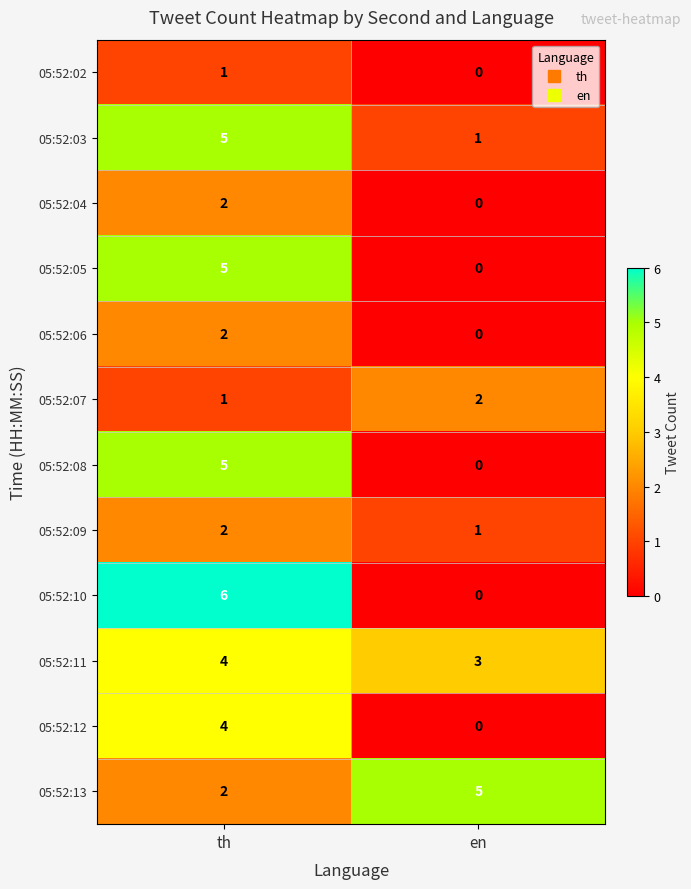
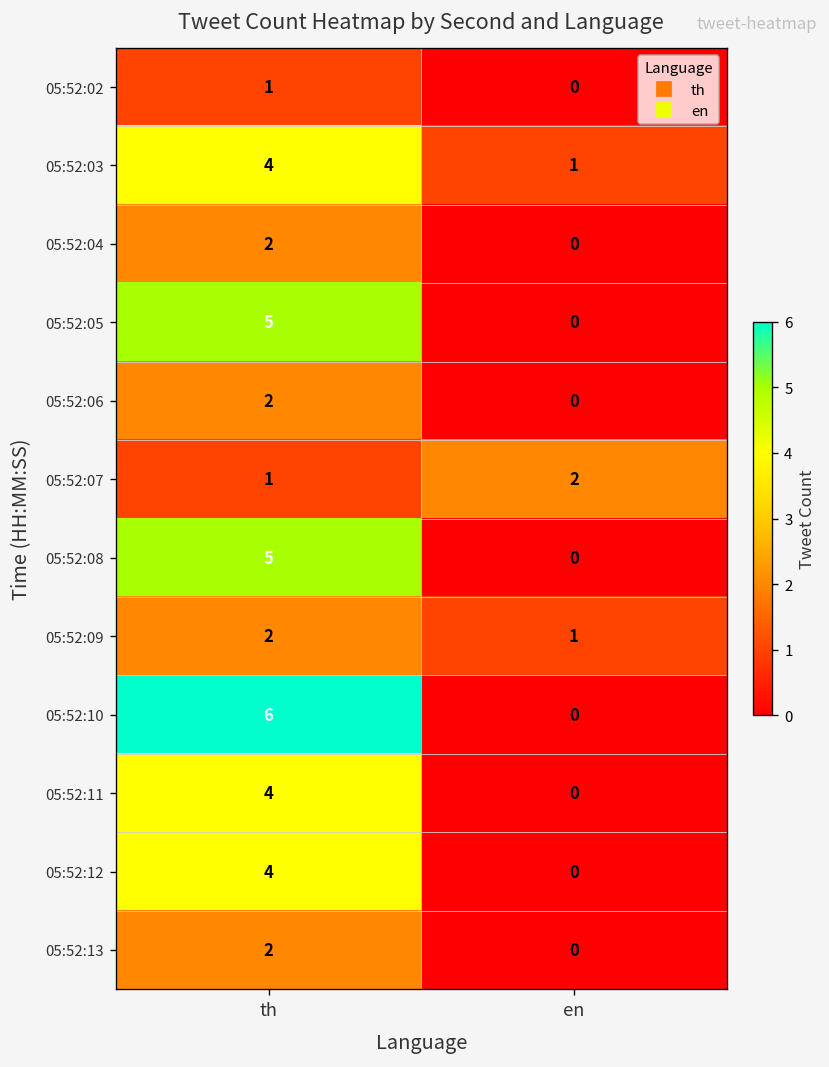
  {
    "05:52:02": {
      "th": 1,
      "en": 0
    },
    "05:52:03": {
-     "th": 5,
+     "th": 4,
      "en": 1
    },
    "05:52:04": {
      "th": 2,
      "en": 0
    },
    "05:52:05": {
      "th": 5,
      "en": 0
    },
    "05:52:06": {
      "th": 2,
      "en": 0
    },
    "05:52:07": {
      "th": 1,
      "en": 2
    },
    "05:52:08": {
      "th": 5,
      "en": 0
    },
    "05:52:09": {
      "th": 2,
      "en": 1
    },
    "05:52:10": {
      "th": 6,
      "en": 0
    },
    "05:52:11": {
      "th": 4,
-     "en": 3
+     "en": 0
    },
    "05:52:12": {
      "th": 4,
      "en": 0
    },
    "05:52:13": {
      "th": 2,
-     "en": 5
+     "en": 0
    }
  }
